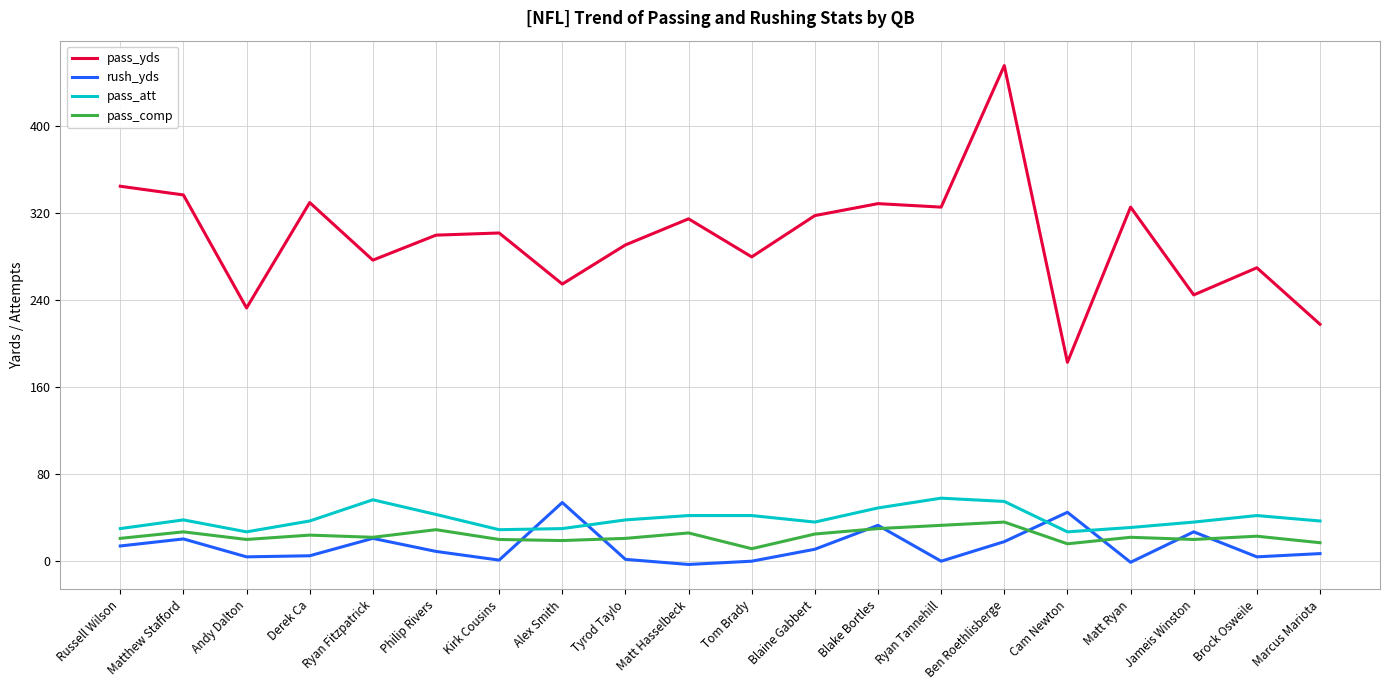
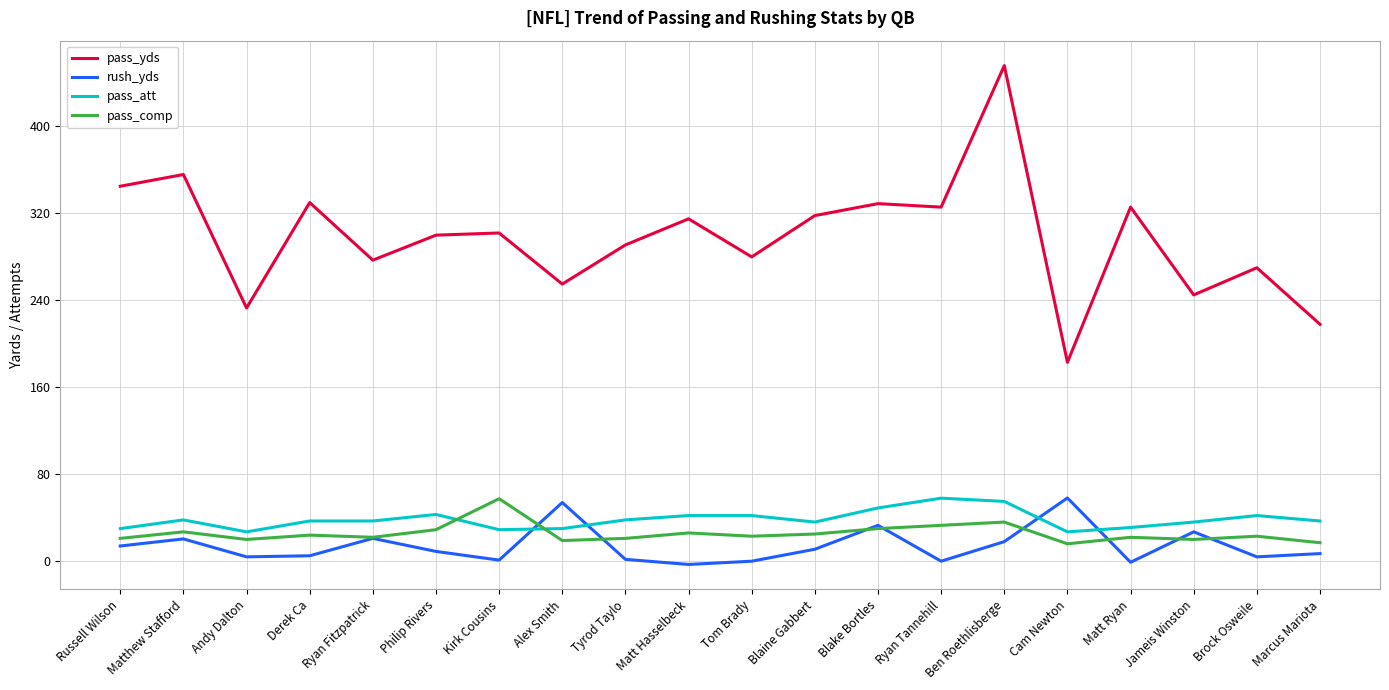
  {
    "pass_yds": {
      "Russell Wilson": 345,
-     "Matthew Stafford": 337,
+     "Matthew Stafford": 356,
      "Andy Dalton": 233,
      "Derek Ca": 330,
      "Ryan Fitzpatrick": 277,
      "Philip Rivers": 300,
      "Kirk Cousins": 302,
      "Alex Smith": 255,
      "Tyrod Taylo": 291,
      "Matt Hasselbeck": 315,
      "Tom Brady": 280,
      "Blaine Gabbert": 318,
      "Blake Bortles": 329,
      "Ryan Tannehill": 326,
      "Ben Roethlisberge": 456,
      "Cam Newton": 183,
      "Matt Ryan": 326,
      "Jameis Winston": 245,
      "Brock Osweile": 270,
      "Marcus Mariota": 218
    },
    "rush_yds": {
      "Russell Wilson": 14,
      "Matthew Stafford": 21,
      "Andy Dalton": 4,
      "Derek Ca": 5,
      "Philip Rivers": 9,
      "Kirk Cousins": 1,
      "Alex Smith": 54,
      "Tyrod Taylo": 2,
      "Matt Hasselbeck": -3,
      "Tom Brady": 0,
      "Blaine Gabbert": 11,
      "Blake Bortles": 33,
      "Ryan Tannehill": 0,
      "Ben Roethlisberge": 18,
-     "Cam Newton": 45,
+     "Cam Newton": 58,
      "Matt Ryan": -1,
      "Jameis Winston": 27,
      "Brock Osweile": 4,
      "Marcus Mariota": 7
    },
    "pass_att": {
      "Russell Wilson": 30,
      "Matthew Stafford": 38,
      "Andy Dalton": 27,
      "Derek Ca": 37,
-     "Ryan Fitzpatrick": 57,
+     "Ryan Fitzpatrick": 37,
      "Philip Rivers": 43,
      "Kirk Cousins": 29,
      "Alex Smith": 30,
      "Tyrod Taylo": 38,
      "Matt Hasselbeck": 42,
      "Tom Brady": 42,
      "Blaine Gabbert": 36,
      "Blake Bortles": 49,
      "Ryan Tannehill": 58,
      "Ben Roethlisberge": 55,
      "Cam Newton": 27,
      "Matt Ryan": 31,
      "Jameis Winston": 36,
      "Brock Osweile": 42,
      "Marcus Mariota": 37
    },
    "pass_comp": {
      "Russell Wilson": 21,
      "Matthew Stafford": 27,
      "Andy Dalton": 20,
      "Derek Ca": 24,
      "Philip Rivers": 29,
-     "Kirk Cousins": 20,
+     "Kirk Cousins": 58,
      "Alex Smith": 19,
      "Tyrod Taylo": 21,
      "Matt Hasselbeck": 26,
-     "Tom Brady": 12,
+     "Tom Brady": 23,
      "Blaine Gabbert": 25,
      "Blake Bortles": 30,
      "Ryan Tannehill": 33,
      "Ben Roethlisberge": 36,
      "Cam Newton": 16,
      "Matt Ryan": 22,
      "Jameis Winston": 20,
      "Brock Osweile": 23,
      "Marcus Mariota": 17
    }
  }
